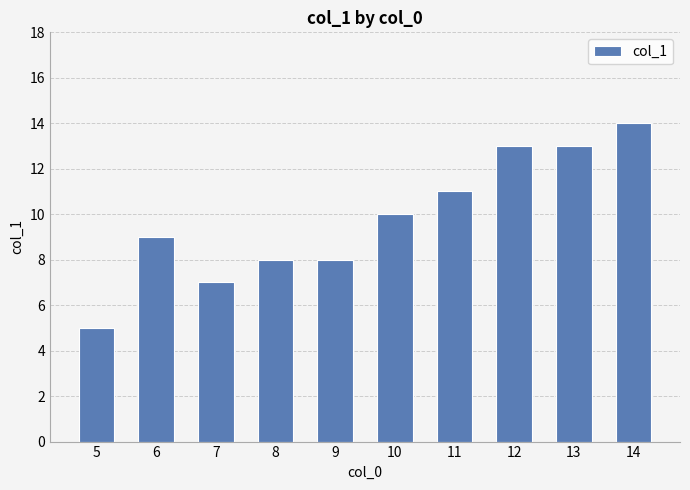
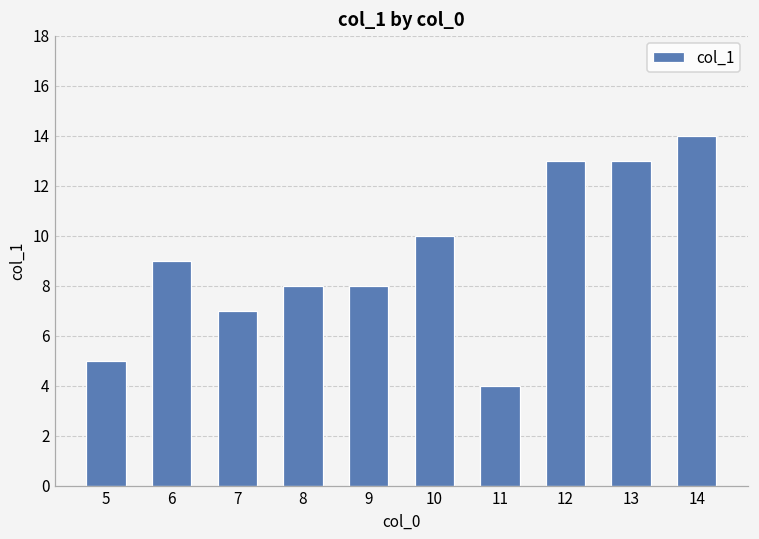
  {
    "5": 5,
    "6": 9,
    "7": 7,
    "8": 8,
    "9": 8,
    "10": 10,
-   "11": 11,
+   "11": 4,
    "12": 13,
    "13": 13,
    "14": 14
  }
